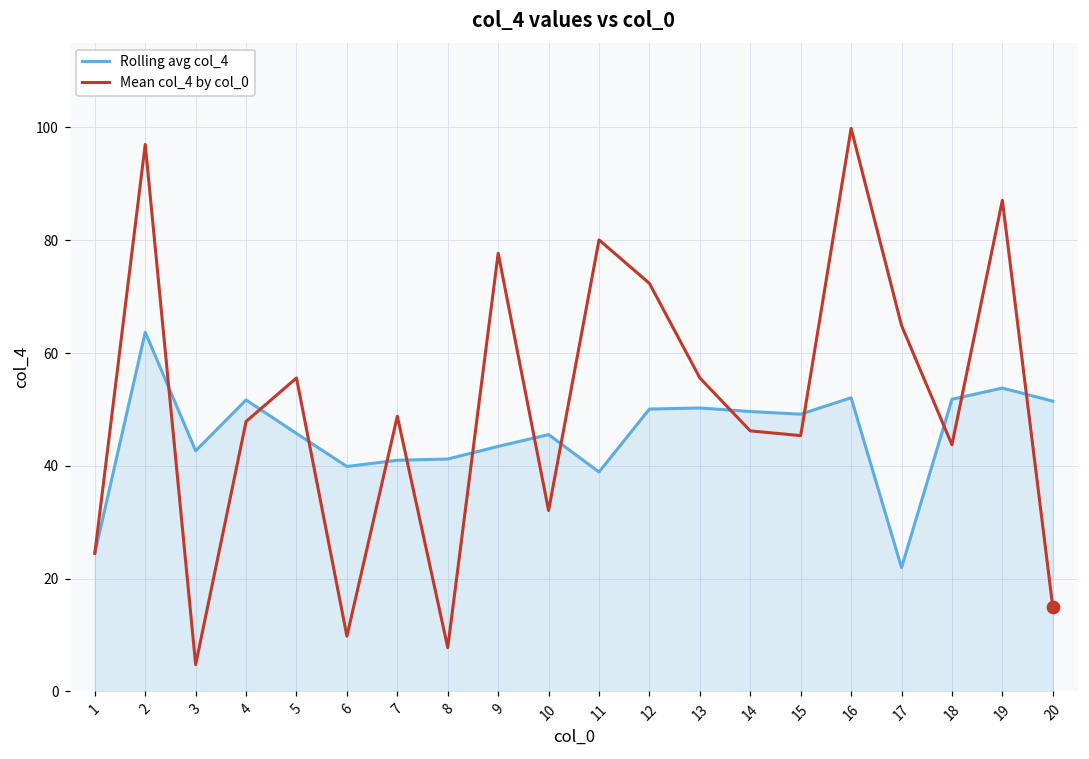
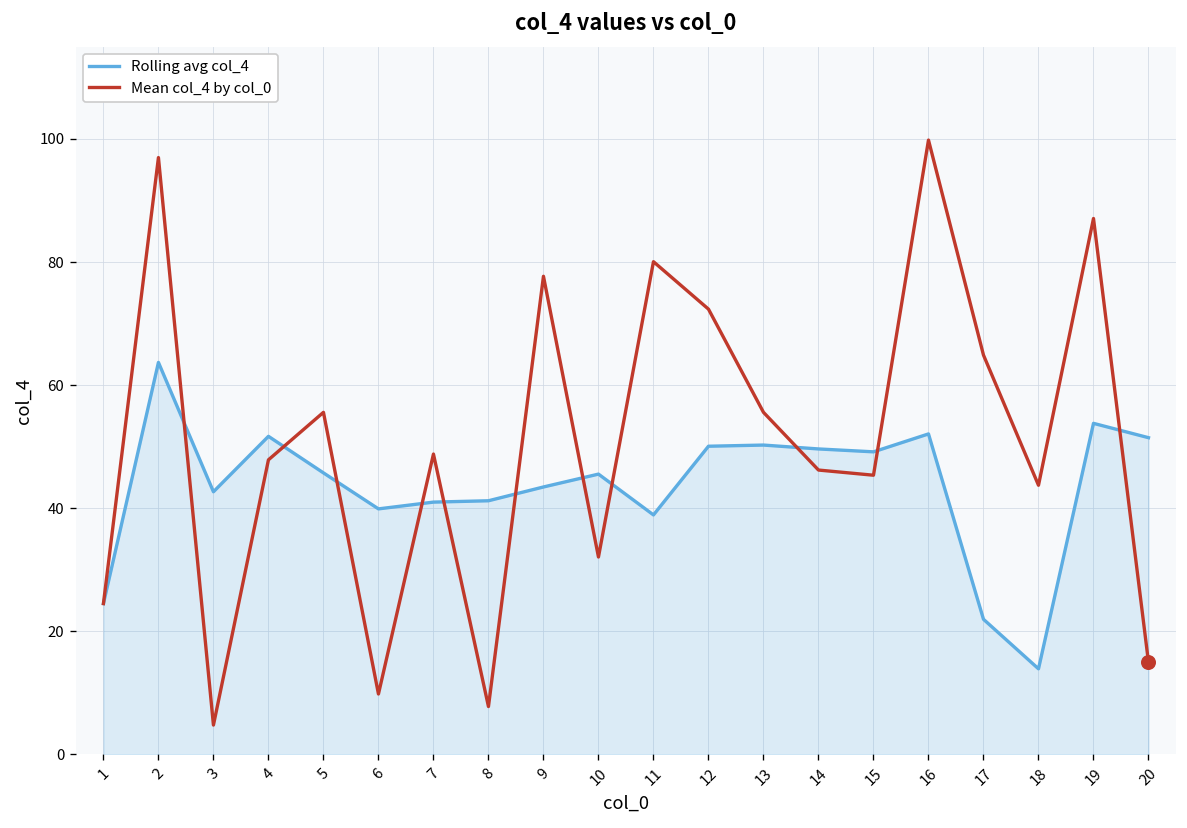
  {
    "Rolling avg col_4": {
      "2": 64,
      "3": 43,
      "4": 52,
      "5": 46,
      "6": 40,
      "7": 41,
      "8": 41,
      "9": 43,
      "10": 46,
      "11": 39,
      "12": 50,
      "13": 50,
      "14": 50,
      "15": 49,
      "16": 52,
      "17": 22,
-     "18": 52,
+     "18": 14,
      "19": 54,
      "20": 51
    }
  }
